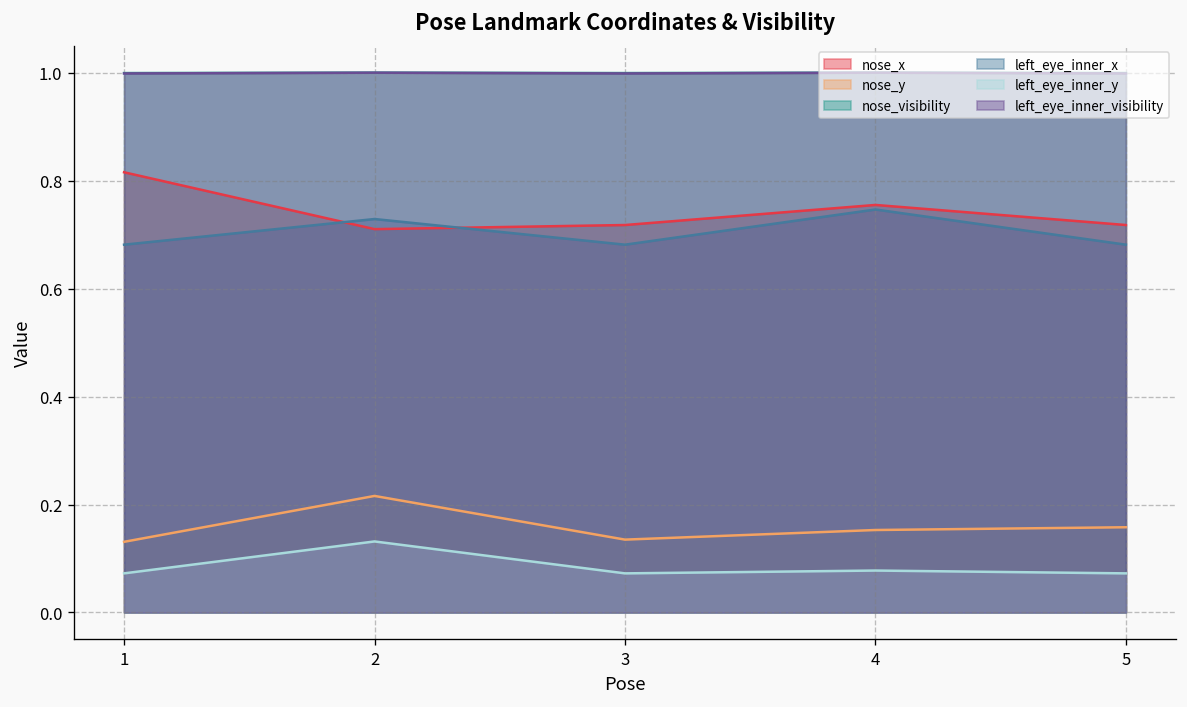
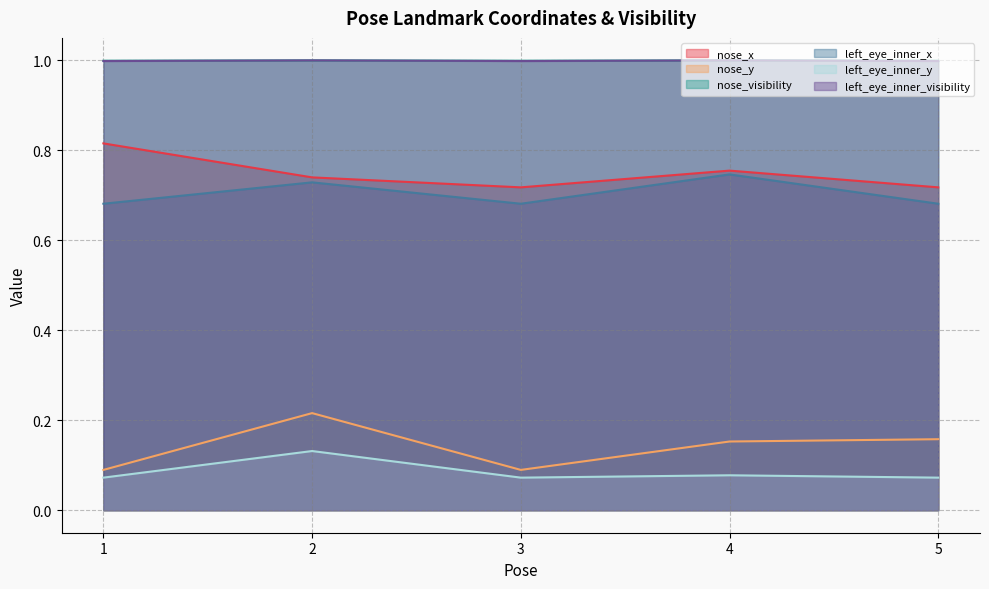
  {
    "nose_x": {
      "1": 0.82,
-     "2": 0.71,
+     "2": 0.74,
      "3": 0.72,
      "4": 0.75,
      "5": 0.72
    },
    "nose_y": {
-     "1": 0.13,
+     "1": 0.09,
      "2": 0.22,
-     "3": 0.13,
+     "3": 0.09,
      "4": 0.15,
      "5": 0.16
    },
    "left_eye_inner_y": {
      "1": 0.07,
      "2": 0.13,
      "3": 0.07,
      "4": 0.08,
      "5": 0.07
    }
  }
